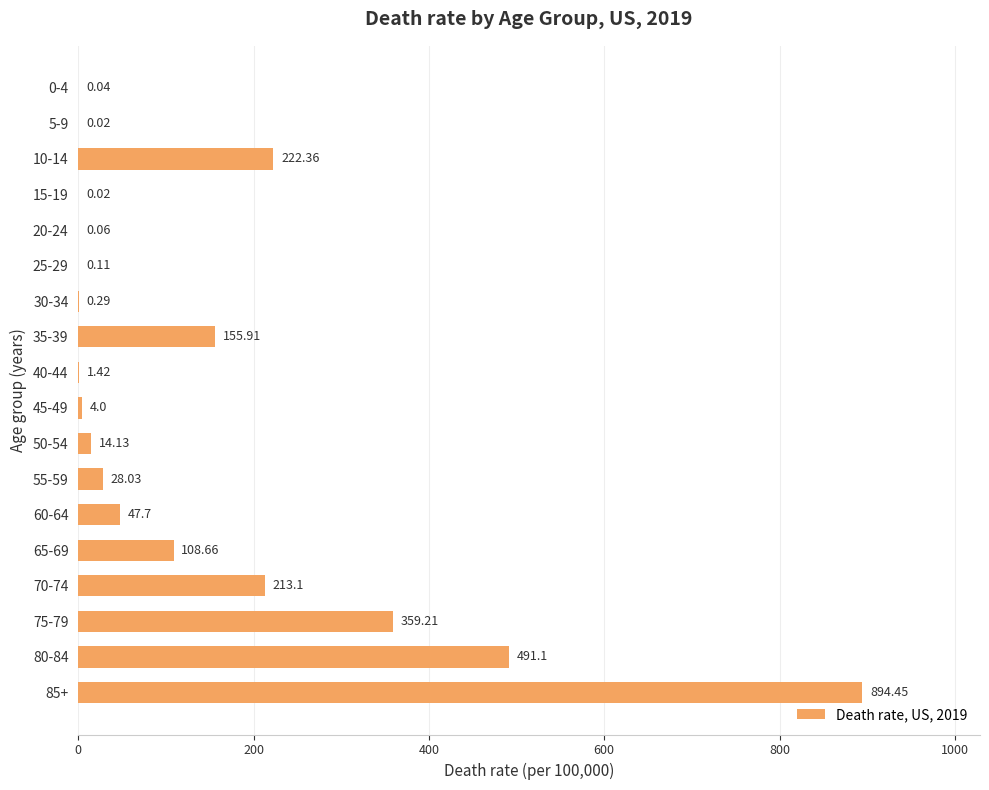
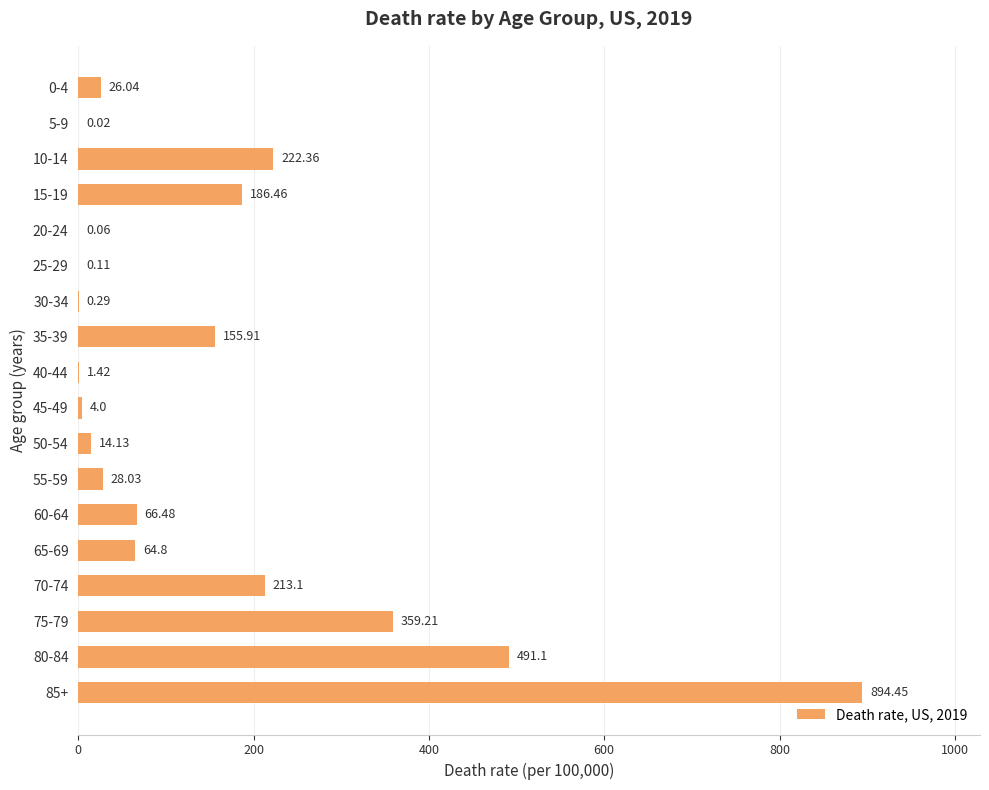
  {
-   "0-4": 0.04,
+   "0-4": 26.04,
    "5-9": 0.02,
    "10-14": 222.36,
-   "15-19": 0.02,
+   "15-19": 186.46,
    "20-24": 0.06,
    "25-29": 0.11,
    "30-34": 0.29,
    "35-39": 155.91,
    "40-44": 1.42,
    "45-49": 4.0,
    "50-54": 14.13,
    "55-59": 28.03,
-   "60-64": 47.7,
-   "65-69": 108.66,
+   "60-64": 66.48,
+   "65-69": 64.8,
    "70-74": 213.1,
    "75-79": 359.21,
    "80-84": 491.1,
    "85+": 894.45
  }
